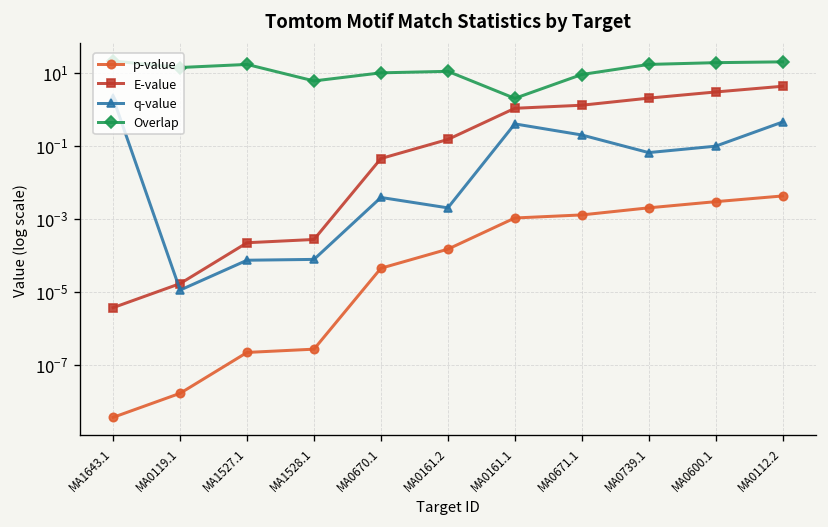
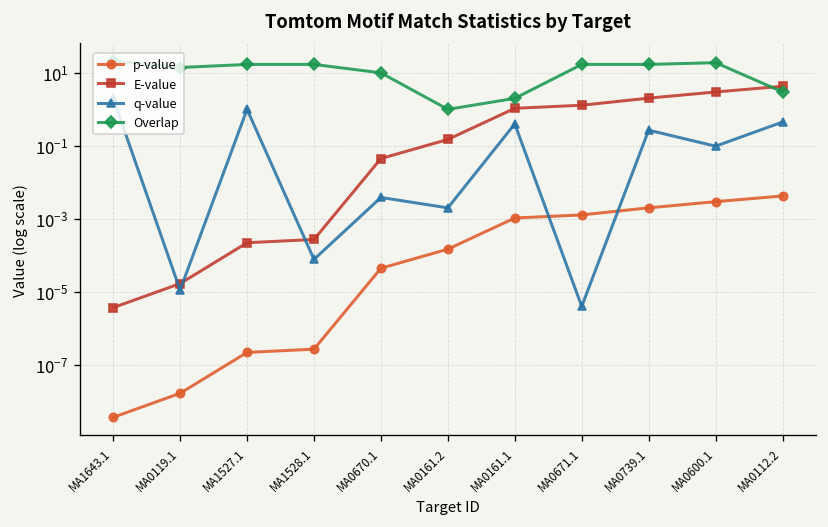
  {
    "q-value": {
      "MA0119.1": 0.000011,
-     "MA1527.1": 0,
+     "MA1527.1": 1,
      "MA1528.1": 0.00008,
      "MA0670.1": 0.004,
      "MA0161.2": 0.002,
      "MA0161.1": 0.4,
-     "MA0671.1": 0.2,
-     "MA0739.1": 0.07,
+     "MA0671.1": 0.000004,
+     "MA0739.1": 0.3,
      "MA0600.1": 0.10,
      "MA0112.2": 0.4
    },
    "Overlap": {
      "MA1527.1": 20,
-     "MA1528.1": 6,
+     "MA1528.1": 20,
      "MA0670.1": 10,
-     "MA0161.2": 11,
+     "MA0161.2": 1,
      "MA0161.1": 2,
-     "MA0671.1": 9,
+     "MA0671.1": 20,
      "MA0739.1": 20,
      "MA0600.1": 20,
-     "MA0112.2": 20
+     "MA0112.2": 3
    }
  }
